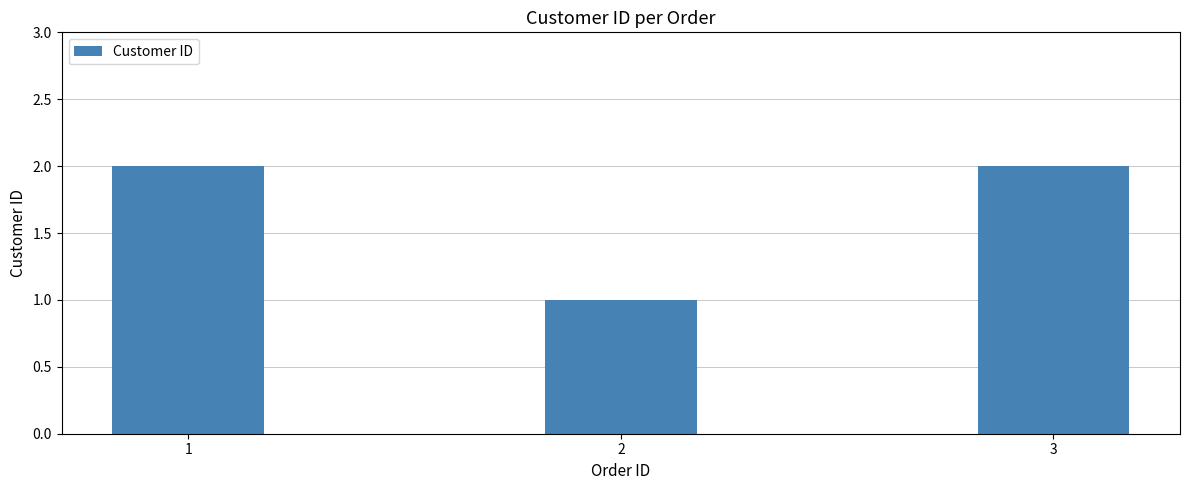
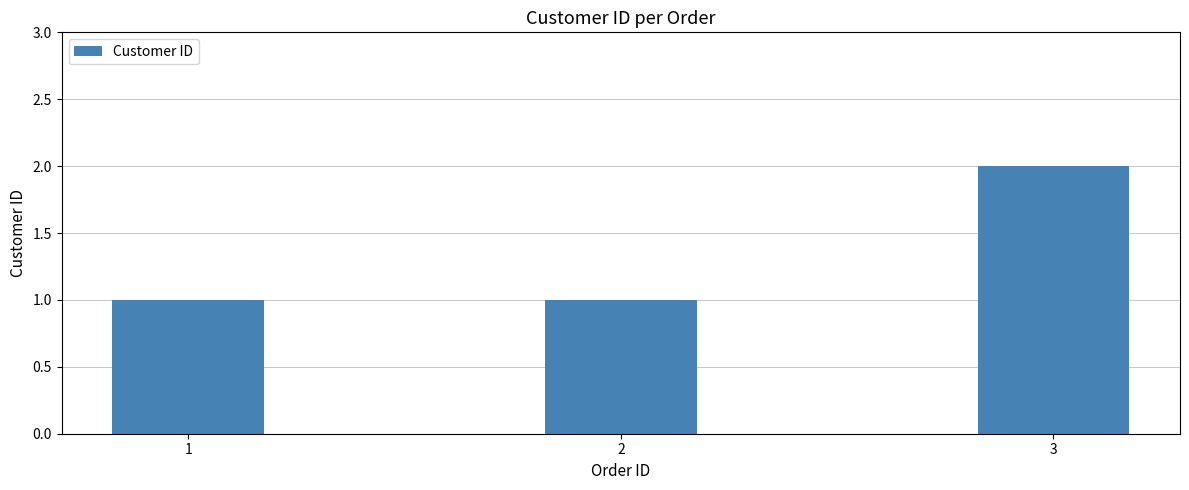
  {
-   "1": 2,
+   "1": 1,
    "2": 1,
    "3": 2
  }
